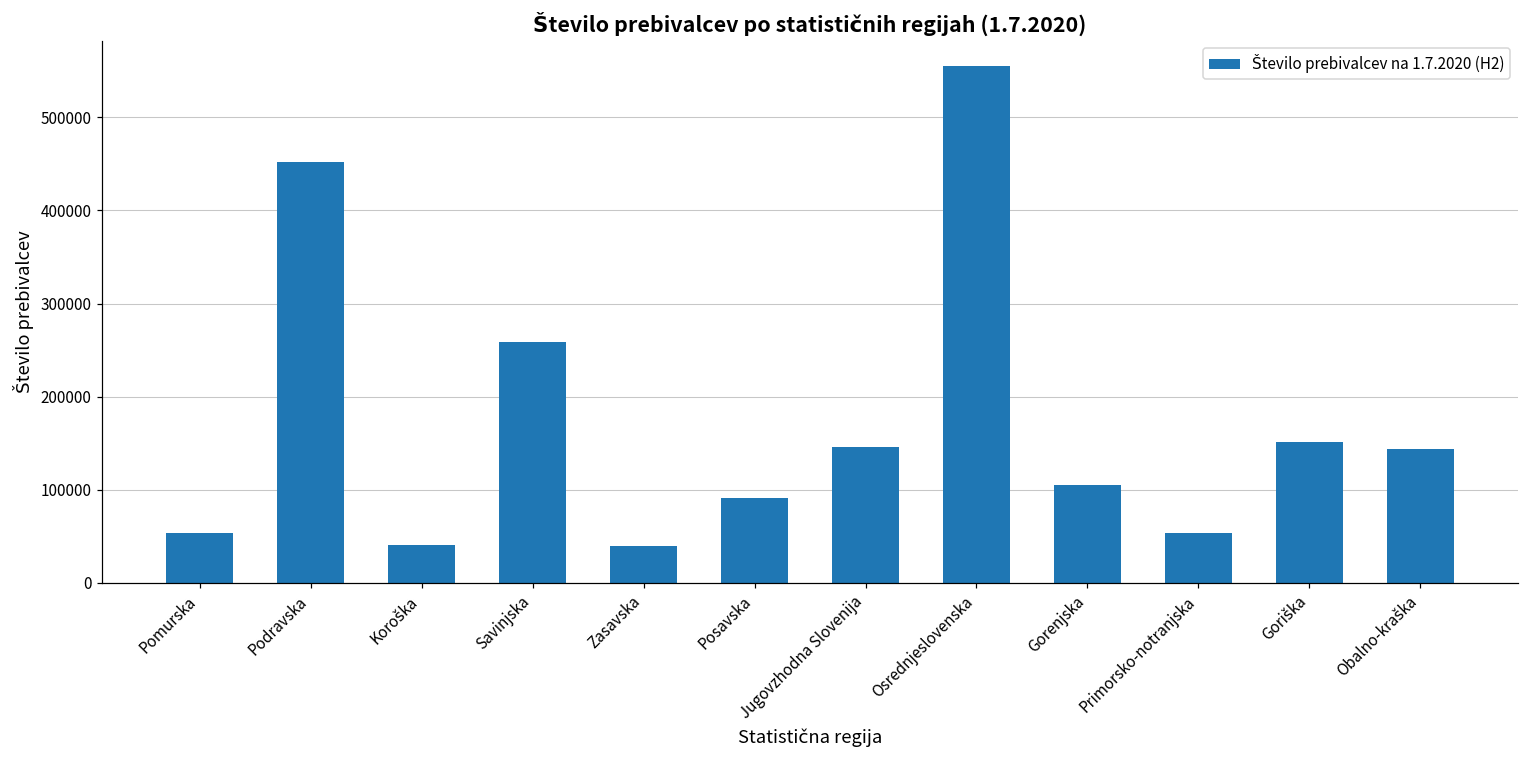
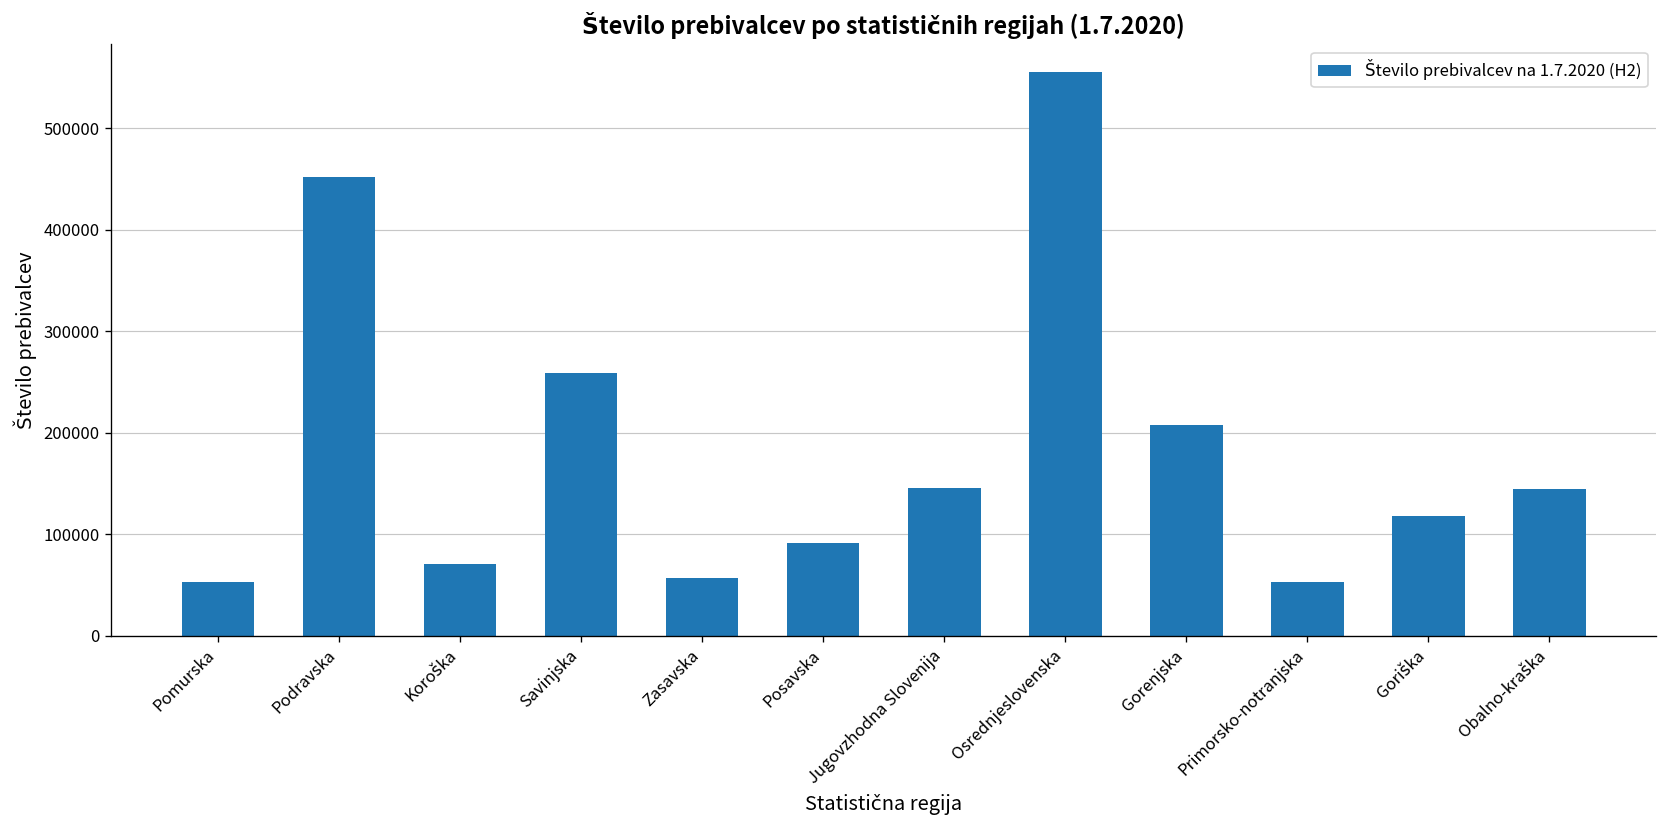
  {
    "Pomurska": 50000,
    "Podravska": 450000,
-   "Koroška": 40000,
+   "Koroška": 70000,
    "Savinjska": 260000,
-   "Zasavska": 40000,
+   "Zasavska": 60000,
    "Posavska": 90000,
    "Jugovzhodna Slovenija": 150000,
    "Osrednjeslovenska": 550000,
-   "Gorenjska": 100000,
+   "Gorenjska": 210000,
    "Primorsko-notranjska": 50000,
-   "Goriška": 150000,
+   "Goriška": 120000,
    "Obalno-kraška": 140000
  }
